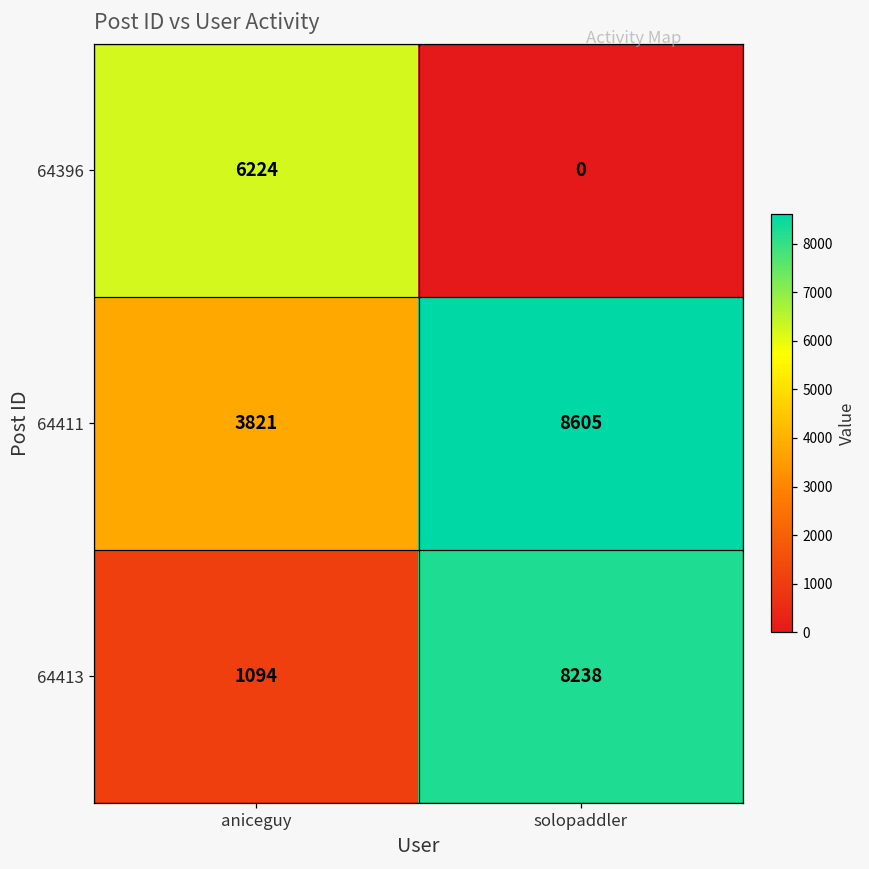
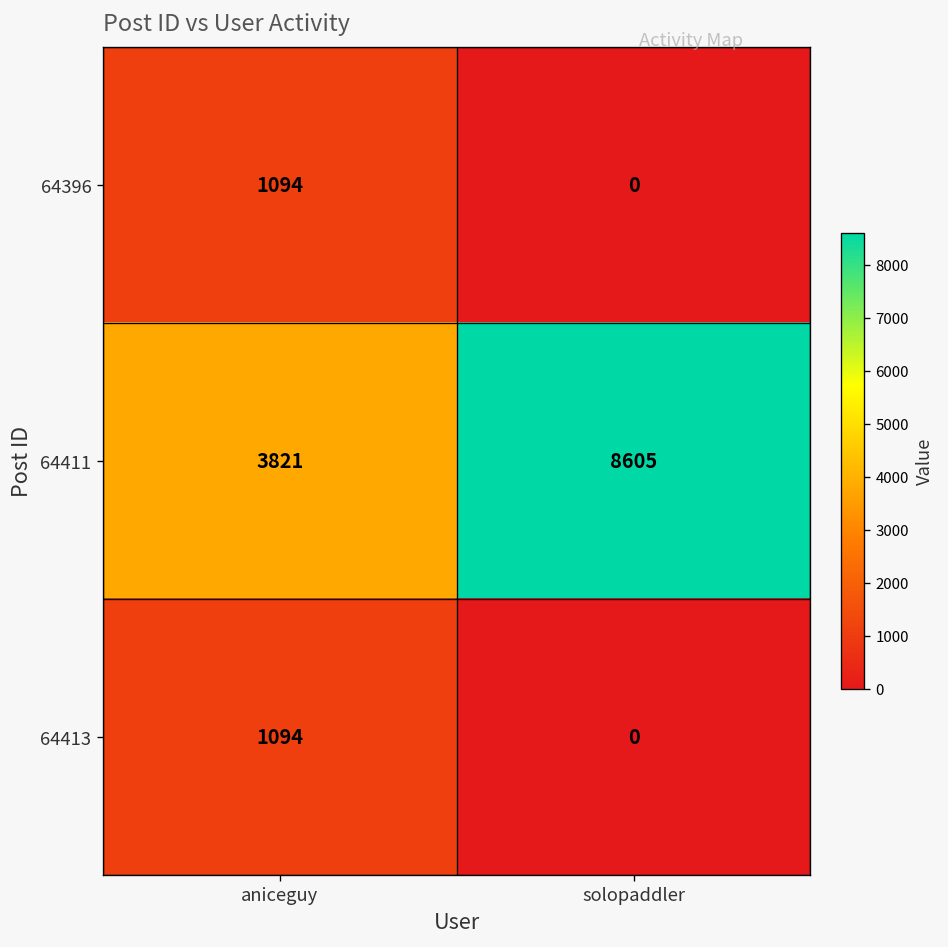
  {
    "64396": {
-     "aniceguy": 6224,
+     "aniceguy": 1094,
      "solopaddler": 0
    },
    "64411": {
      "aniceguy": 3821,
      "solopaddler": 8605
    },
    "64413": {
      "aniceguy": 1094,
-     "solopaddler": 8238
+     "solopaddler": 0
    }
  }
